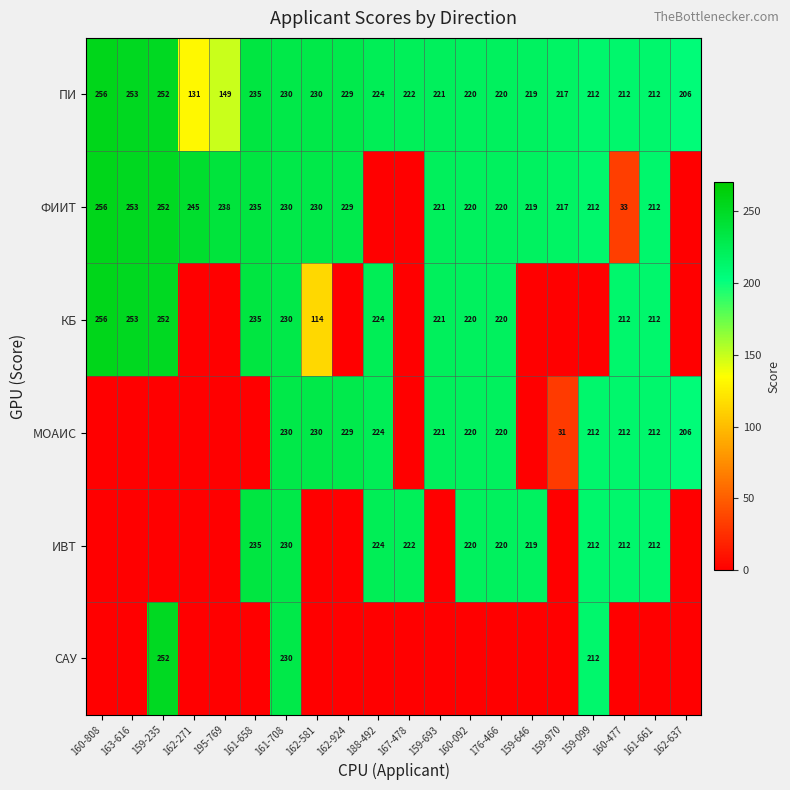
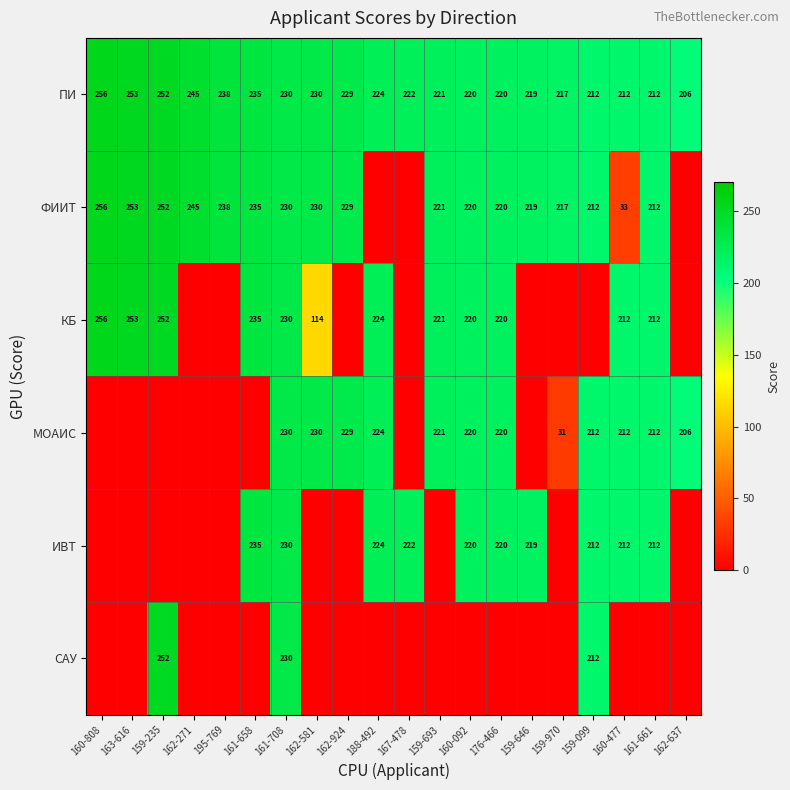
  {
    "ПИ": {
      "160-808": 256,
      "163-616": 253,
      "159-235": 252,
-     "162-271": 131,
-     "195-769": 149,
+     "162-271": 245,
+     "195-769": 238,
      "161-658": 235,
      "161-708": 230,
      "162-581": 230,
      "162-924": 229,
      "188-492": 224,
      "167-478": 222,
      "159-693": 221,
      "160-092": 220,
      "176-466": 220,
      "159-646": 219,
      "159-970": 217,
      "159-099": 212,
      "160-477": 212,
      "161-661": 212,
      "162-637": 206
    },
    "ФИИТ": {
      "160-808": 256,
      "163-616": 253,
      "159-235": 252,
      "162-271": 245,
      "195-769": 238,
      "161-658": 235,
      "161-708": 230,
      "162-581": 230,
      "162-924": 229,
      "159-693": 221,
      "160-092": 220,
      "176-466": 220,
      "159-646": 219,
      "159-970": 217,
      "159-099": 212,
      "160-477": 33,
      "161-661": 212
    },
    "КБ": {
      "160-808": 256,
      "163-616": 253,
      "159-235": 252,
      "161-658": 235,
      "161-708": 230,
      "162-581": 114,
      "188-492": 224,
      "159-693": 221,
      "160-092": 220,
      "176-466": 220,
      "160-477": 212,
      "161-661": 212
    },
    "МОАИС": {
      "161-708": 230,
      "162-581": 230,
      "162-924": 229,
      "188-492": 224,
      "159-693": 221,
      "160-092": 220,
      "176-466": 220,
      "159-970": 31,
      "159-099": 212,
      "160-477": 212,
      "161-661": 212,
      "162-637": 206
    },
    "ИВТ": {
      "161-658": 235,
      "161-708": 230,
      "188-492": 224,
      "167-478": 222,
      "160-092": 220,
      "176-466": 220,
      "159-646": 219,
      "159-099": 212,
      "160-477": 212,
      "161-661": 212
    },
    "САУ": {
      "159-235": 252,
      "161-708": 230,
      "159-099": 212
    }
  }
